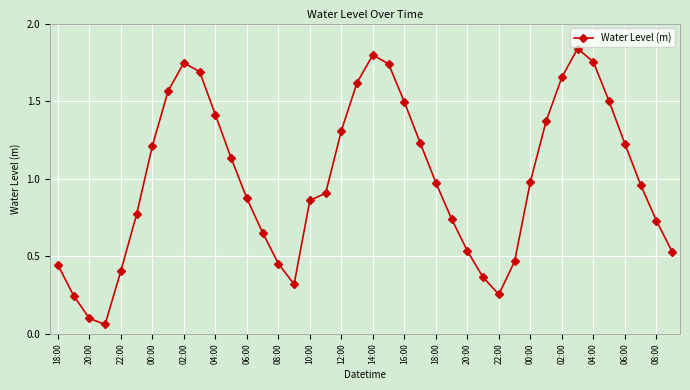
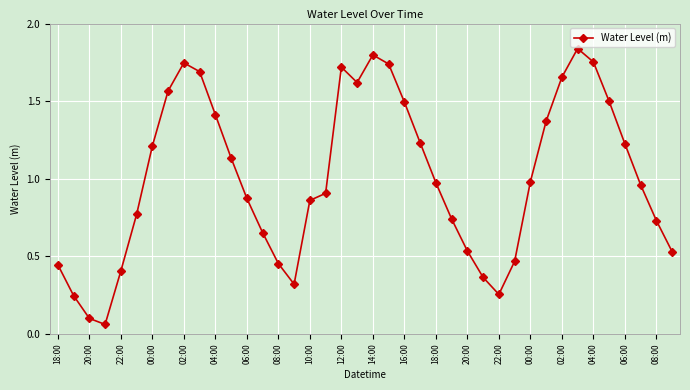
  {
    "10:00": 0.86,
-   "12:00": 1.31,
+   "12:00": 1.72,
    "14:00": 1.80,
    "16:00": 1.49
  }
